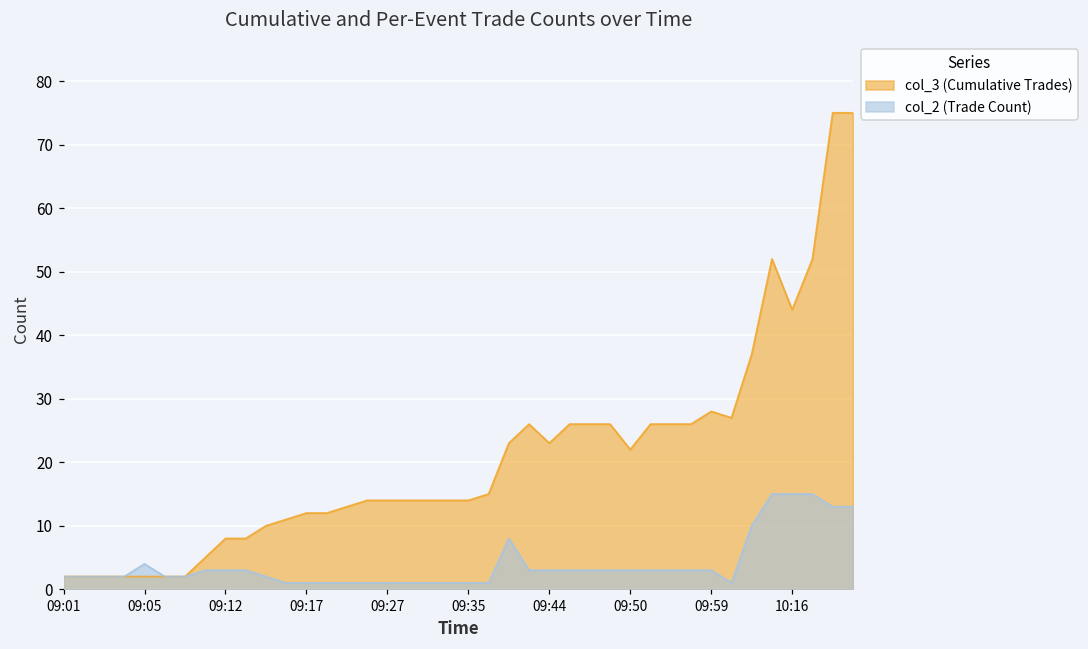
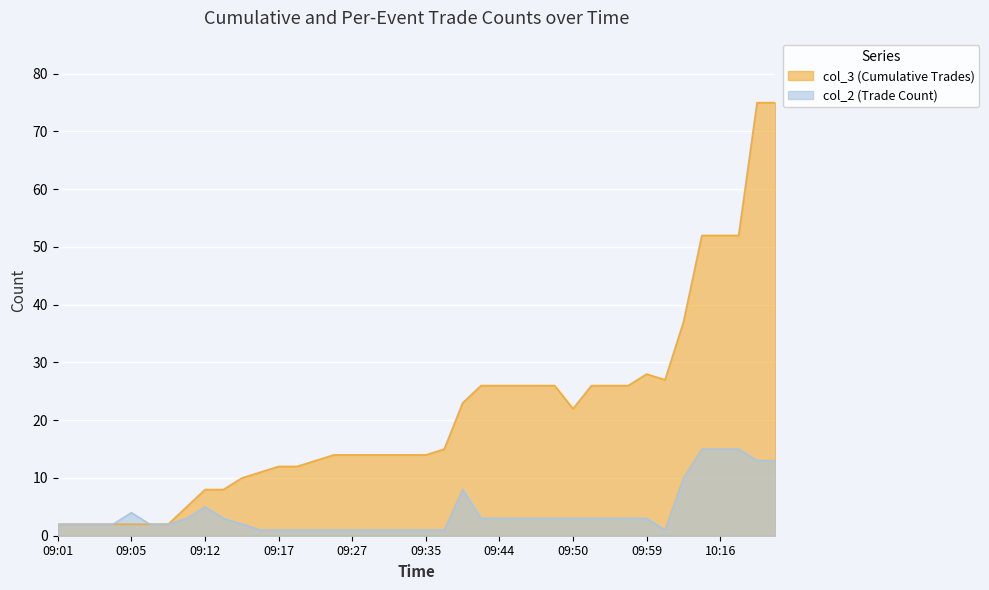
  {
    "col_3 (Cumulative Trades)": {
      "09:05": 2,
      "09:12": 8,
      "09:17": 12,
      "09:27": 14,
      "09:35": 14,
-     "09:44": 23,
+     "09:44": 26,
      "09:50": 22,
      "09:59": 28,
-     "10:16": 44
+     "10:16": 52
    },
    "col_2 (Trade Count)": {
      "09:05": 4,
-     "09:12": 3,
+     "09:12": 5,
      "09:17": 1,
      "09:27": 1,
      "09:35": 1,
      "09:44": 3,
      "09:50": 3,
      "09:59": 3,
      "10:16": 15
    }
  }
